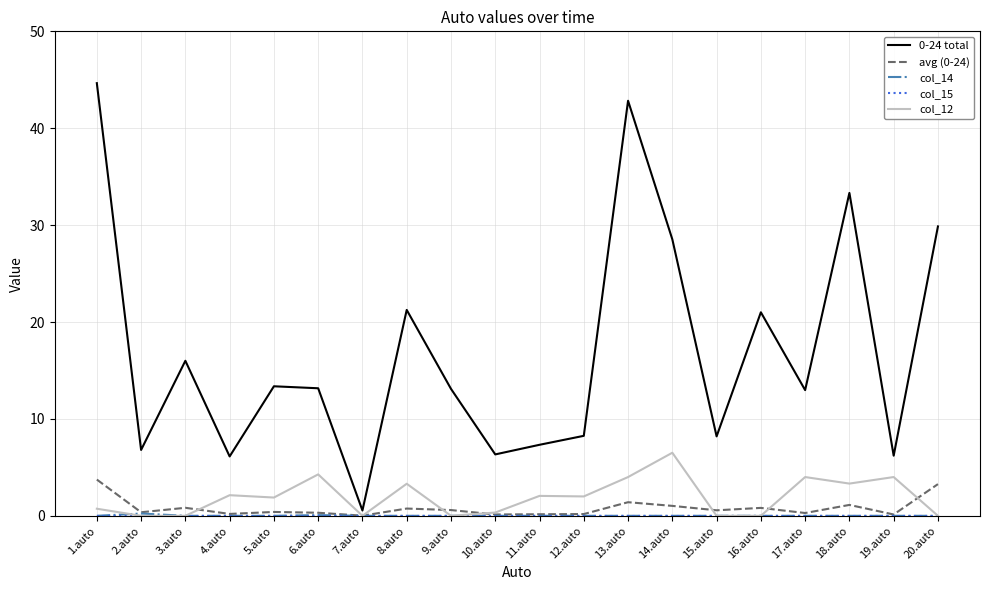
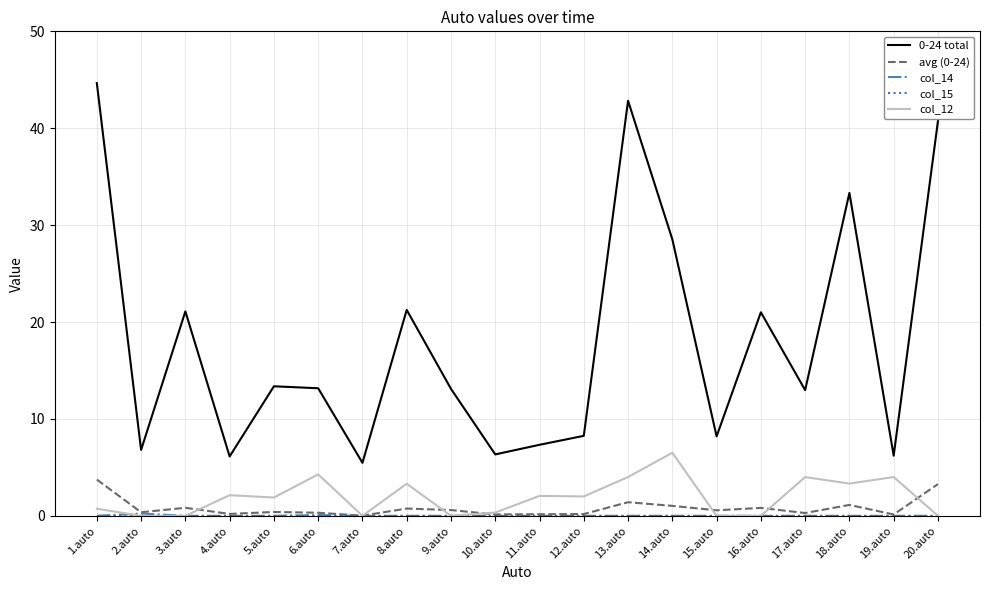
  {
    "0-24 total": {
      "1.auto": 45,
      "2.auto": 7,
-     "3.auto": 16,
+     "3.auto": 21,
      "4.auto": 6,
      "5.auto": 13,
      "6.auto": 13,
-     "7.auto": 1,
+     "7.auto": 5,
      "8.auto": 21,
      "9.auto": 13,
      "10.auto": 6,
      "11.auto": 7,
      "12.auto": 8,
      "13.auto": 43,
      "14.auto": 29,
      "15.auto": 8,
      "16.auto": 21,
      "17.auto": 13,
      "18.auto": 33,
      "19.auto": 6,
-     "20.auto": 30
+     "20.auto": 41
    },
    "avg (0-24)": {
      "1.auto": 4,
      "3.auto": 1,
      "5.auto": 0,
      "8.auto": 1,
      "9.auto": 1,
      "13.auto": 1,
      "14.auto": 1,
      "15.auto": 1,
      "16.auto": 1,
      "17.auto": 0,
      "18.auto": 1,
      "20.auto": 3
    },
    "col_12": {
      "1.auto": 1,
      "4.auto": 2,
      "5.auto": 2,
      "6.auto": 4,
      "8.auto": 3,
      "11.auto": 2,
      "12.auto": 2,
      "13.auto": 4,
      "14.auto": 7,
      "17.auto": 4,
      "18.auto": 3,
      "19.auto": 4
    }
  }
